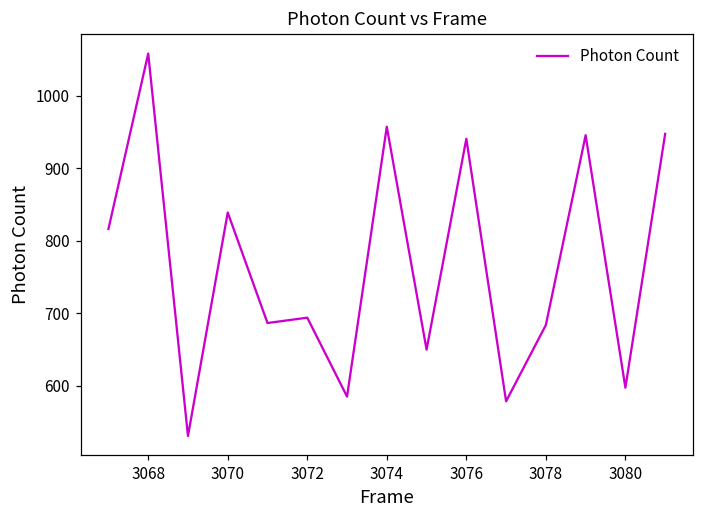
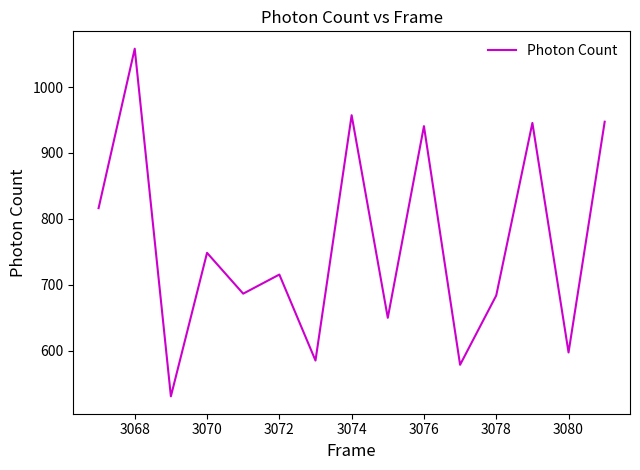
  {
    "3068": 1060,
-   "3070": 840,
-   "3072": 690,
+   "3070": 750,
+   "3072": 720,
    "3074": 960,
    "3076": 940,
    "3078": 680,
    "3080": 600
  }
